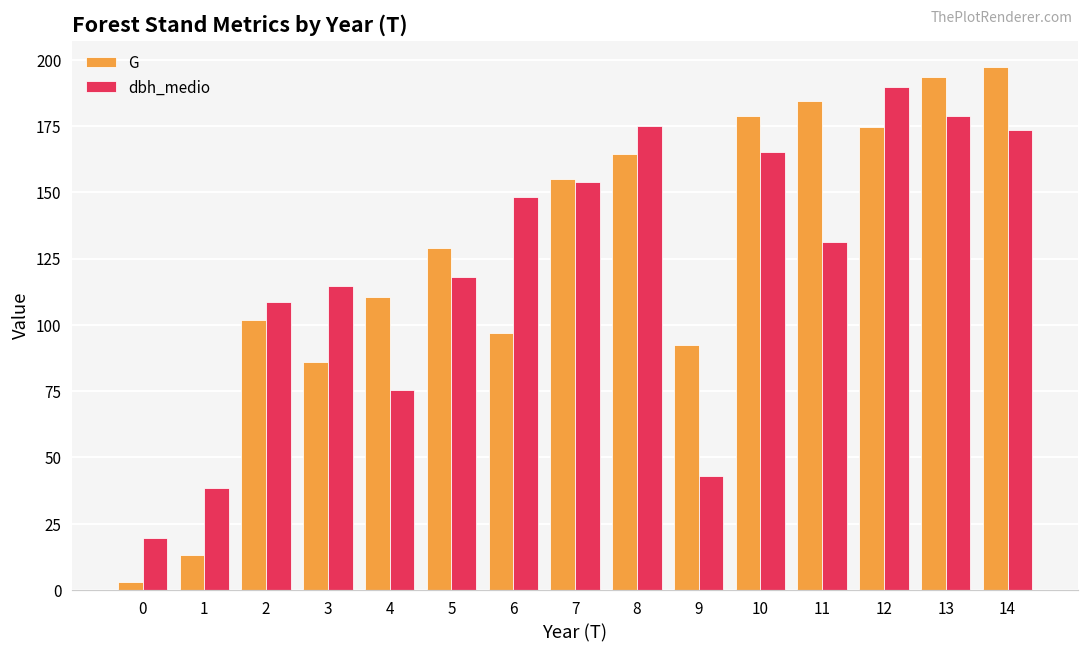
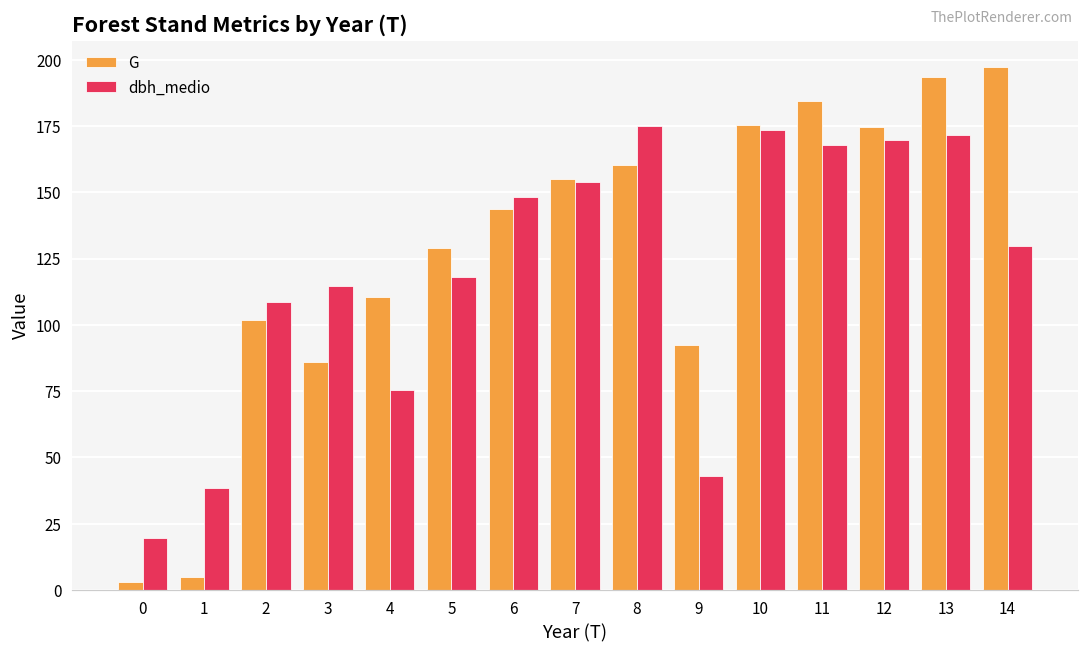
  {
    "G": {
      "0": 3,
-     "1": 13,
+     "1": 5,
      "2": 102,
      "3": 86,
      "4": 111,
      "5": 129,
-     "6": 97,
+     "6": 144,
      "7": 155,
-     "8": 164,
+     "8": 160,
      "9": 92,
-     "10": 179,
+     "10": 175,
      "11": 184,
      "12": 174,
      "13": 194,
      "14": 197
    },
    "dbh_medio": {
      "0": 20,
      "1": 39,
      "2": 109,
      "3": 115,
      "4": 75,
      "5": 118,
      "6": 148,
      "7": 154,
      "8": 175,
      "9": 43,
-     "10": 165,
-     "11": 131,
-     "12": 190,
-     "13": 179,
-     "14": 173
+     "10": 174,
+     "11": 168,
+     "12": 170,
+     "13": 172,
+     "14": 130
    }
  }
